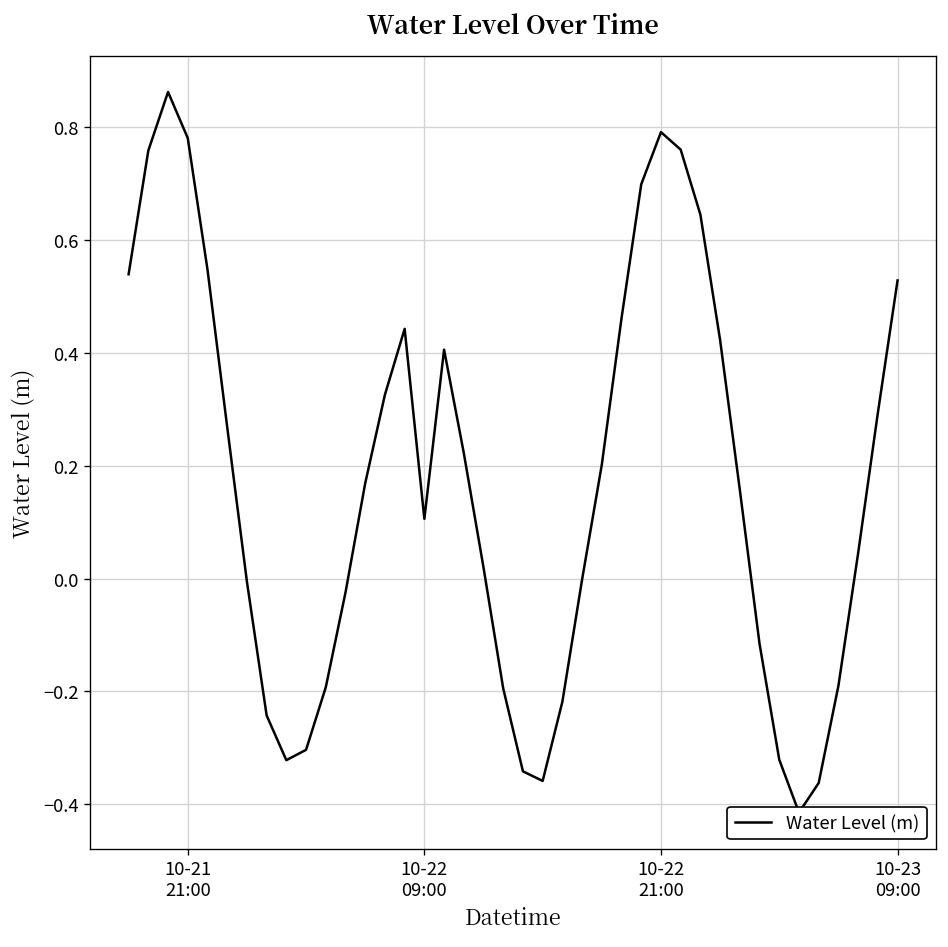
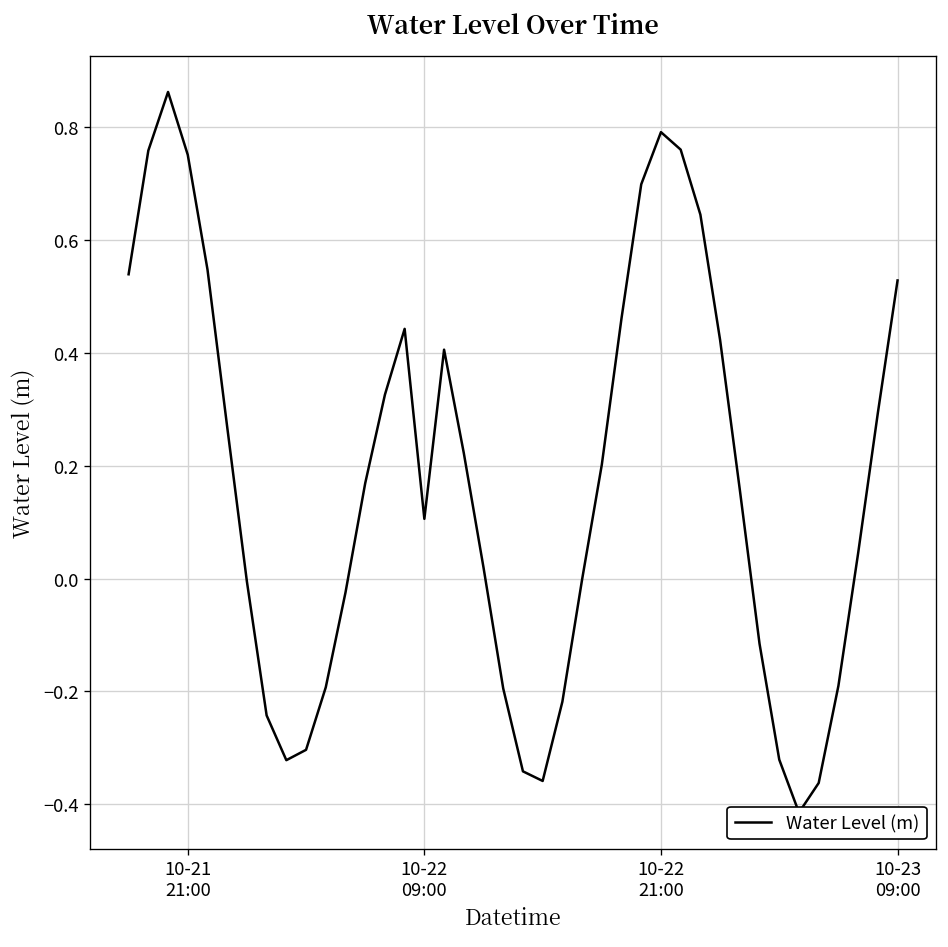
  {
-   "10-21 21:00": 0.78,
+   "10-21 21:00": 0.75,
    "10-22 09:00": 0.11,
    "10-22 21:00": 0.79,
    "10-23 09:00": 0.53
  }
